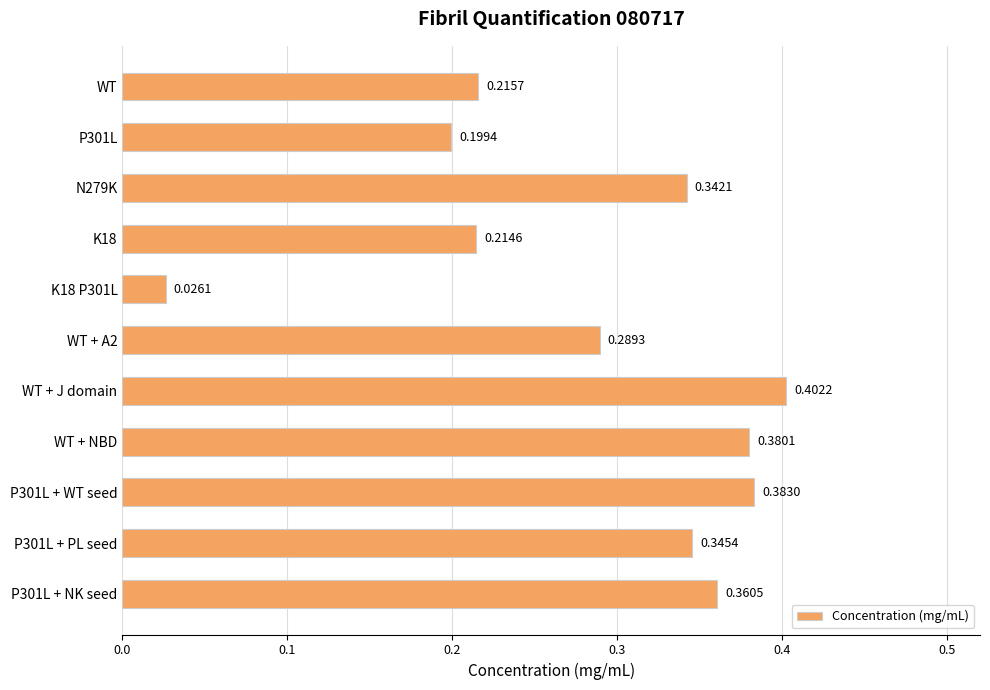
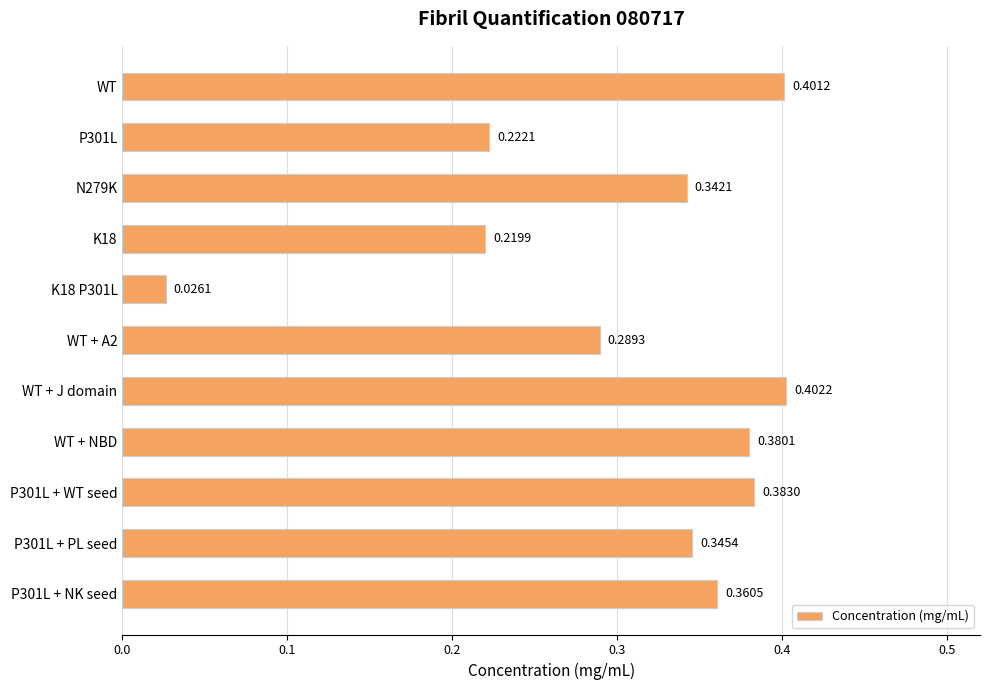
  {
-   "WT": 0.2157,
-   "P301L": 0.1994,
+   "WT": 0.4012,
+   "P301L": 0.2221,
    "N279K": 0.3421,
-   "K18": 0.2146,
+   "K18": 0.2199,
    "K18 P301L": 0.0261,
    "WT + A2": 0.2893,
    "WT + J domain": 0.4022,
    "WT + NBD": 0.3801,
    "P301L + WT seed": 0.3830,
    "P301L + PL seed": 0.3454,
    "P301L + NK seed": 0.3605
  }
